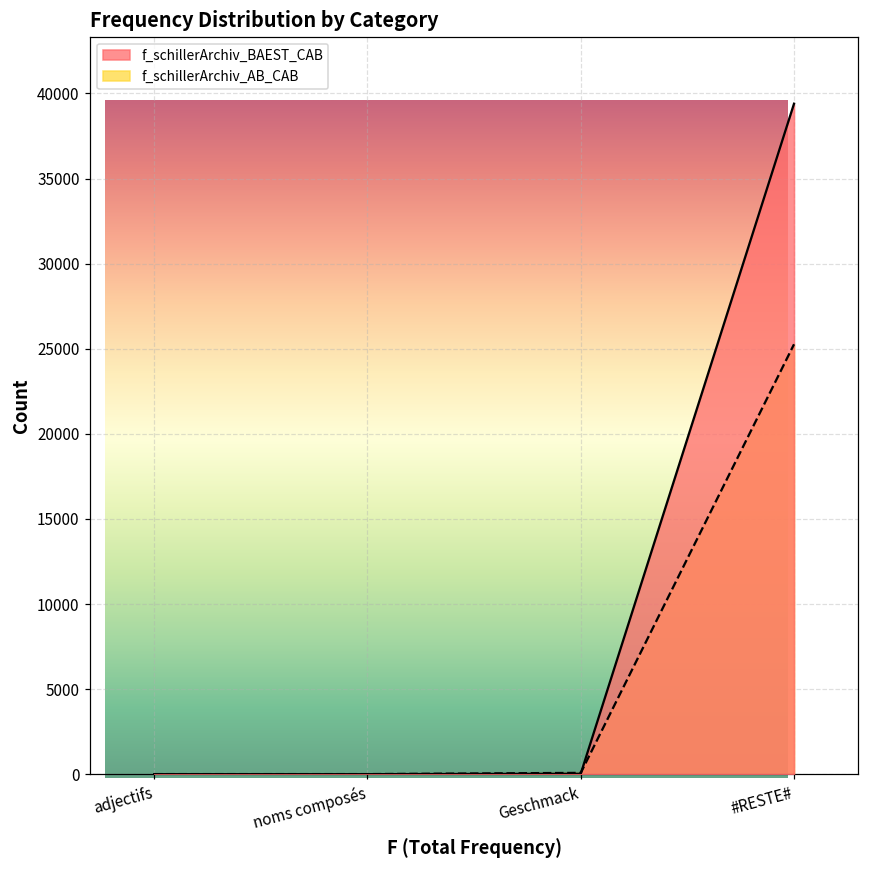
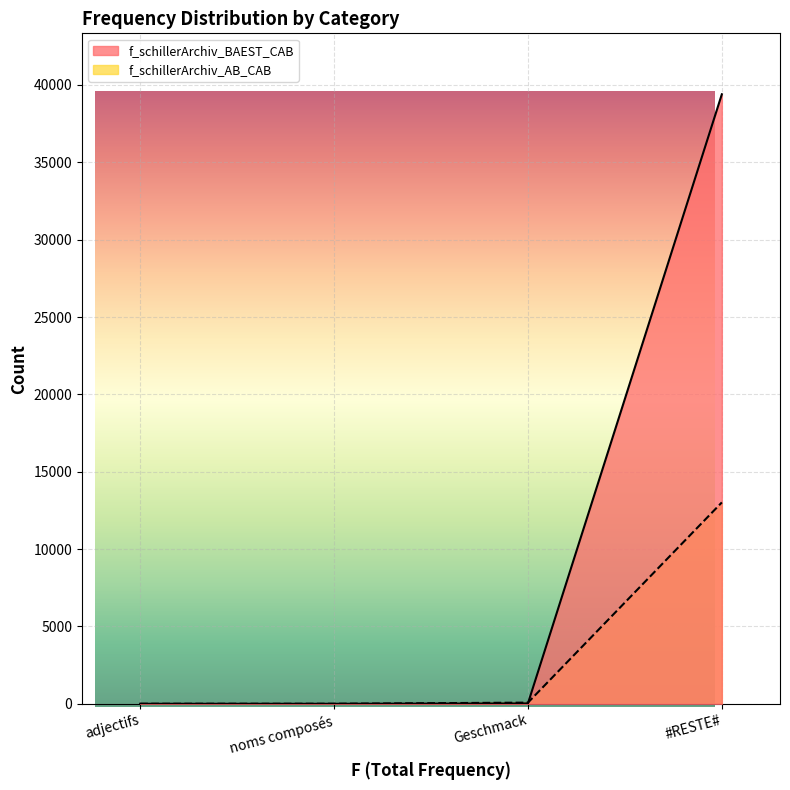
  {
    "Frequency Distribution by Category": {
      "f_schillerArchiv_BAEST_CAB": {
        "#RESTE#": 39400
      },
      "f_schillerArchiv_AB_CAB": {
-       "#RESTE#": 25300
+       "#RESTE#": 13000
      }
    }
  }
